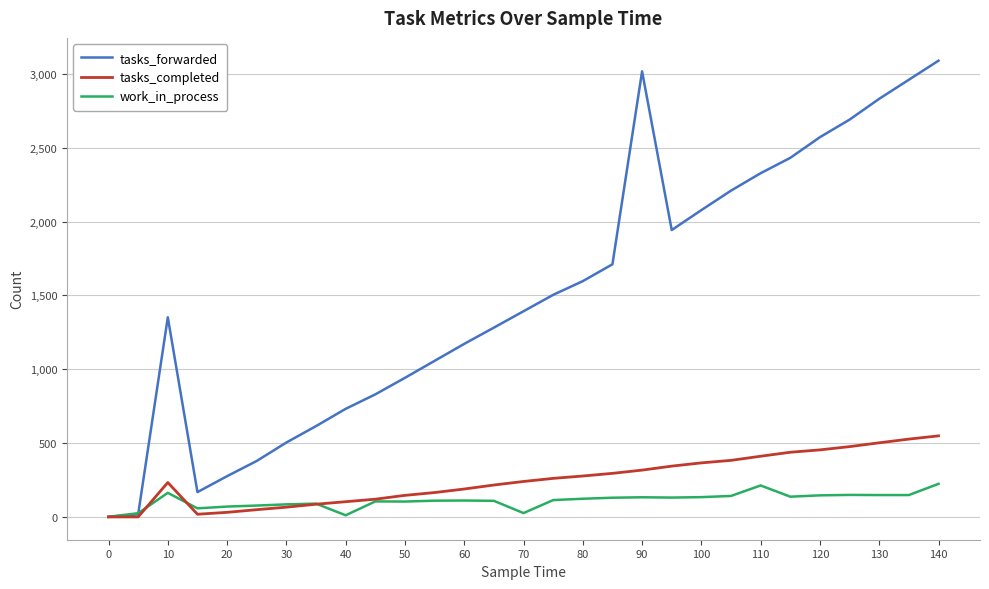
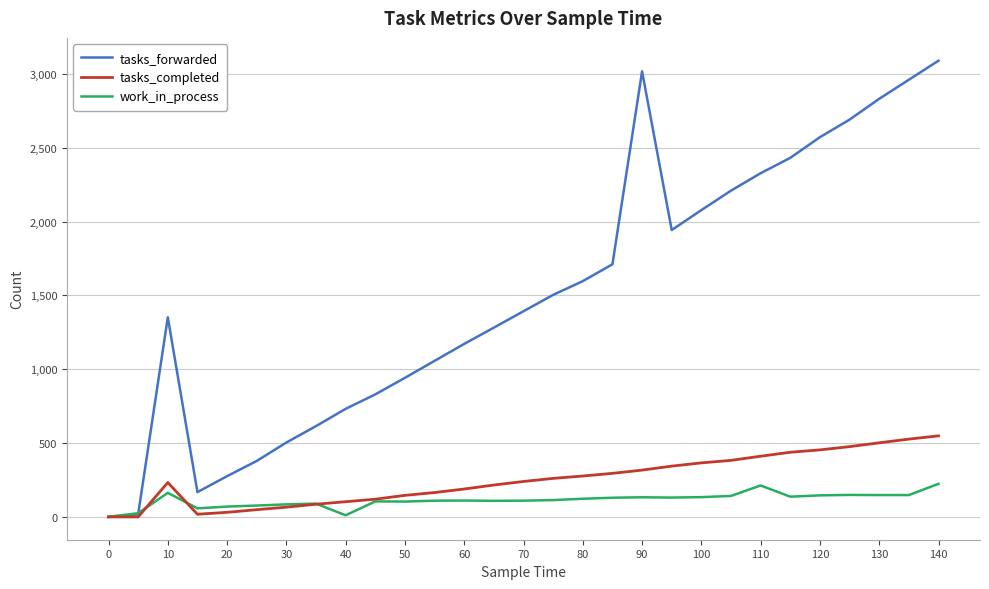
  {
    "tasks_forwarded": {
      "10": "1,350",
      "20": "280",
      "30": "500",
      "40": "730",
      "50": "940",
      "60": "1,170",
      "70": "1,390",
      "80": "1,600",
      "90": "3,020",
      "100": "2,080",
      "110": "2,330",
      "120": "2,570",
      "130": "2,830",
      "140": "3,090"
    },
    "tasks_completed": {
      "10": "230",
      "20": "30",
      "30": "70",
      "40": "100",
      "50": "150",
      "60": "190",
      "70": "240",
      "80": "280",
      "90": "320",
      "100": "370",
      "110": "410",
      "120": "450",
      "130": "500",
      "140": "550"
    },
    "work_in_process": {
      "10": "160",
      "20": "70",
      "30": "90",
      "40": "10",
      "50": "100",
      "60": "110",
-     "70": "30",
+     "70": "110",
      "80": "120",
      "90": "130",
      "100": "130",
      "110": "210",
      "120": "150",
      "130": "150",
      "140": "220"
    }
  }
